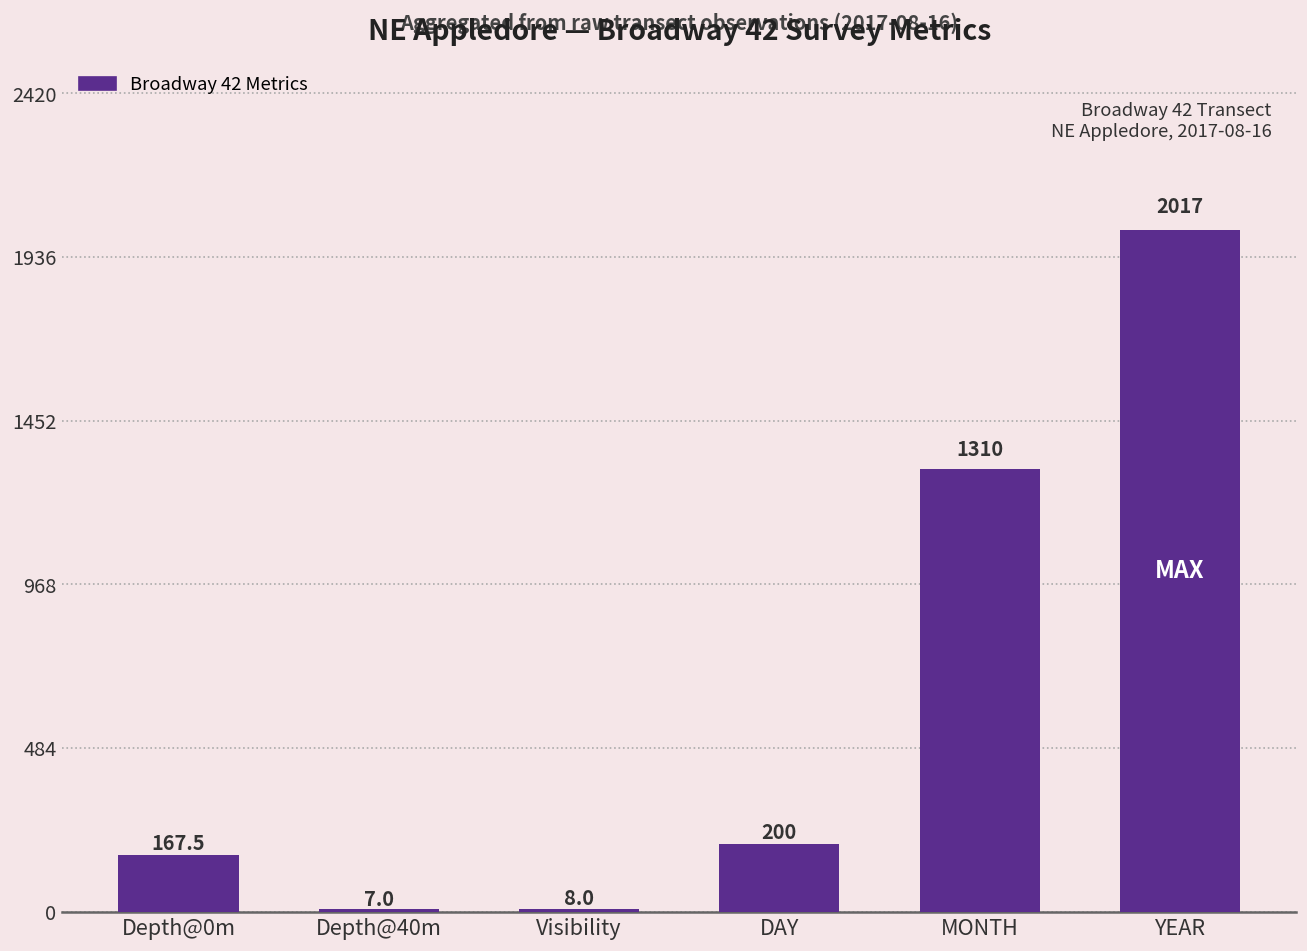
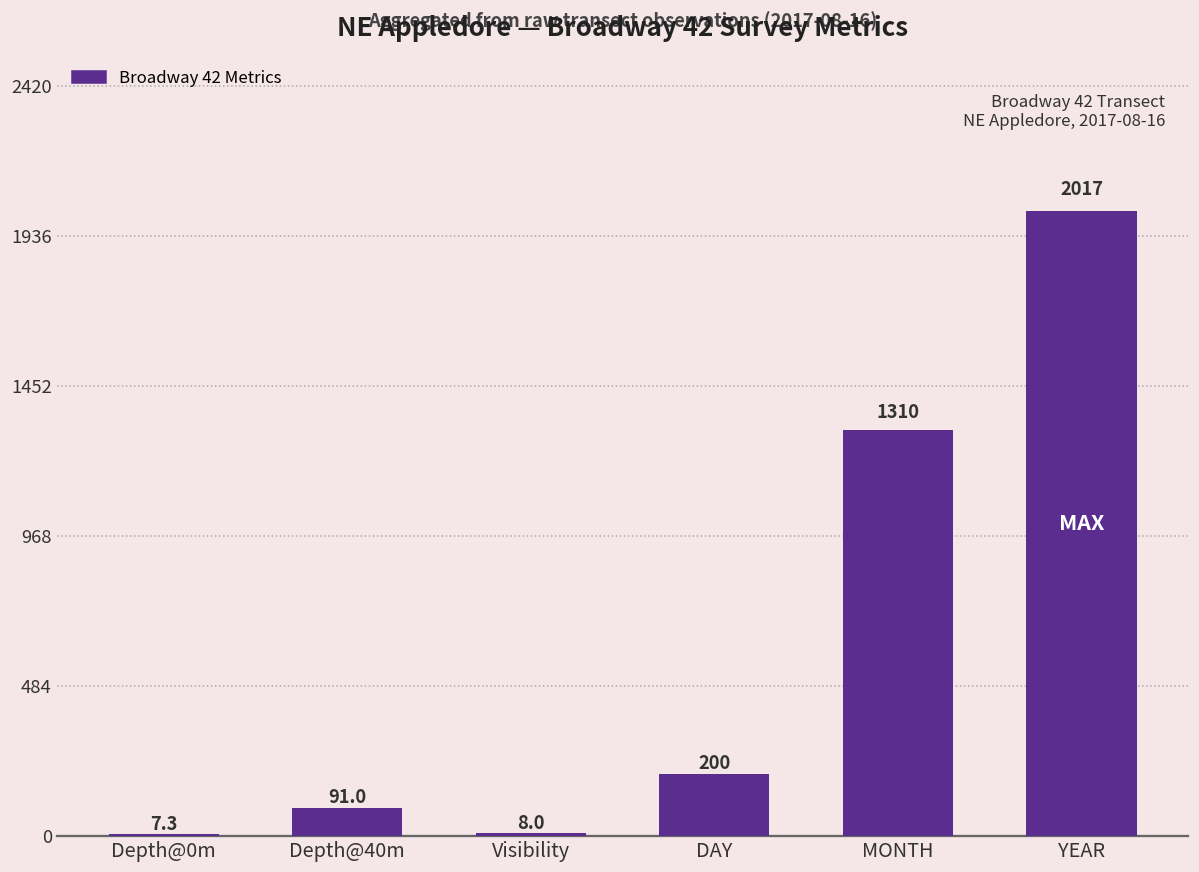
  {
-   "Depth@0m": 167.5,
-   "Depth@40m": 7.0,
+   "Depth@0m": 7.3,
+   "Depth@40m": 91.0,
    "Visibility": 8.0,
    "DAY": 200,
    "MONTH": 1310,
    "YEAR": 2017
  }
